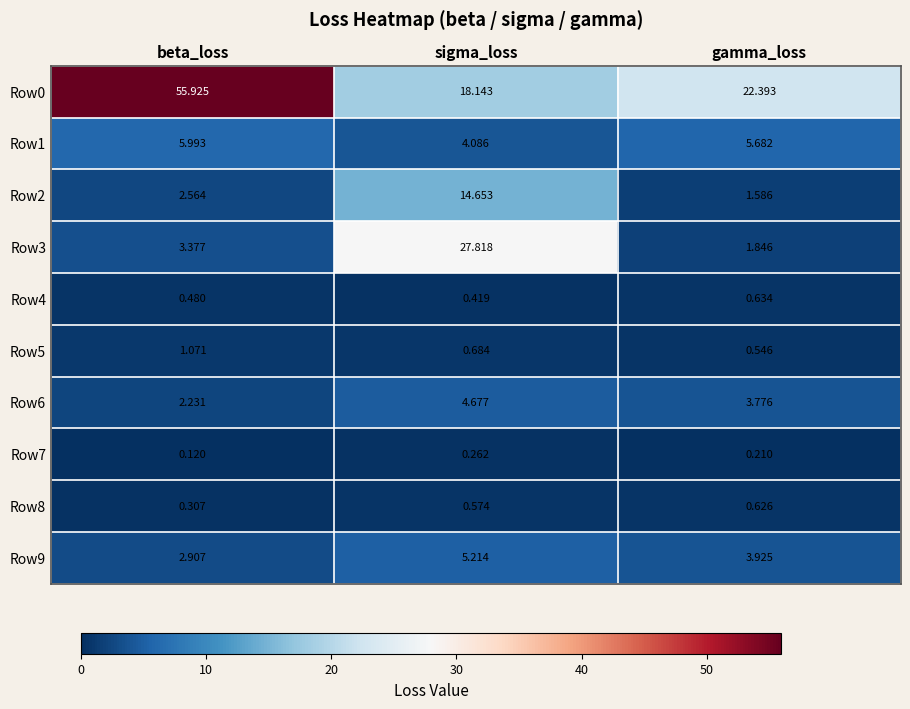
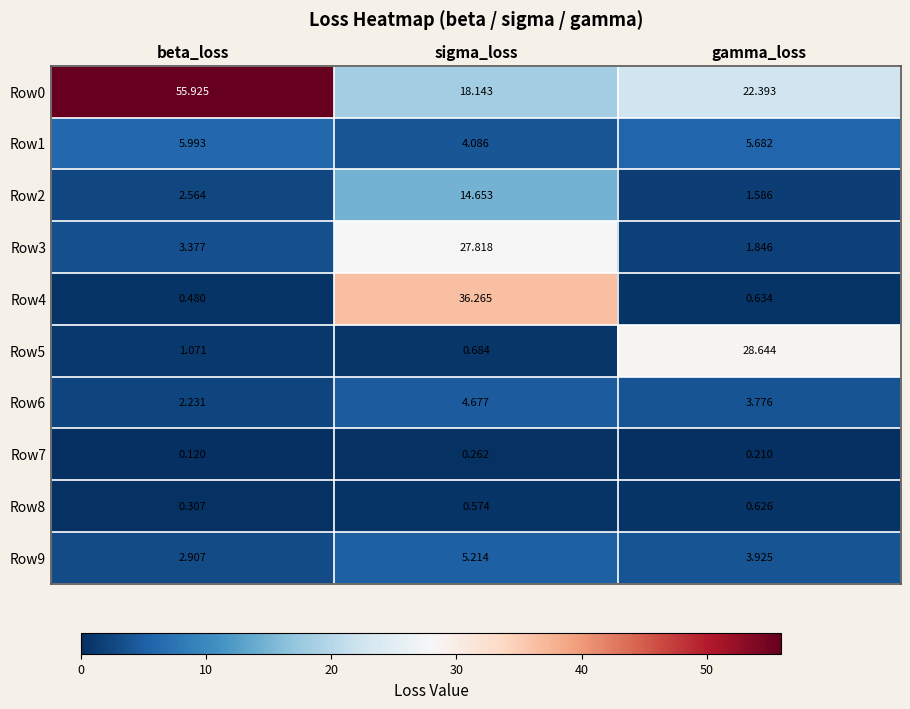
  {
    "Row0": {
      "beta_loss": 55.925,
      "sigma_loss": 18.143,
      "gamma_loss": 22.393
    },
    "Row1": {
      "beta_loss": 5.993,
      "sigma_loss": 4.086,
      "gamma_loss": 5.682
    },
    "Row2": {
      "beta_loss": 2.564,
      "sigma_loss": 14.653,
      "gamma_loss": 1.586
    },
    "Row3": {
      "beta_loss": 3.377,
      "sigma_loss": 27.818,
      "gamma_loss": 1.846
    },
    "Row4": {
      "beta_loss": 0.480,
-     "sigma_loss": 0.419,
+     "sigma_loss": 36.265,
      "gamma_loss": 0.634
    },
    "Row5": {
      "beta_loss": 1.071,
      "sigma_loss": 0.684,
-     "gamma_loss": 0.546
+     "gamma_loss": 28.644
    },
    "Row6": {
      "beta_loss": 2.231,
      "sigma_loss": 4.677,
      "gamma_loss": 3.776
    },
    "Row7": {
      "beta_loss": 0.120,
      "sigma_loss": 0.262,
      "gamma_loss": 0.210
    },
    "Row8": {
      "beta_loss": 0.307,
      "sigma_loss": 0.574,
      "gamma_loss": 0.626
    },
    "Row9": {
      "beta_loss": 2.907,
      "sigma_loss": 5.214,
      "gamma_loss": 3.925
    }
  }
